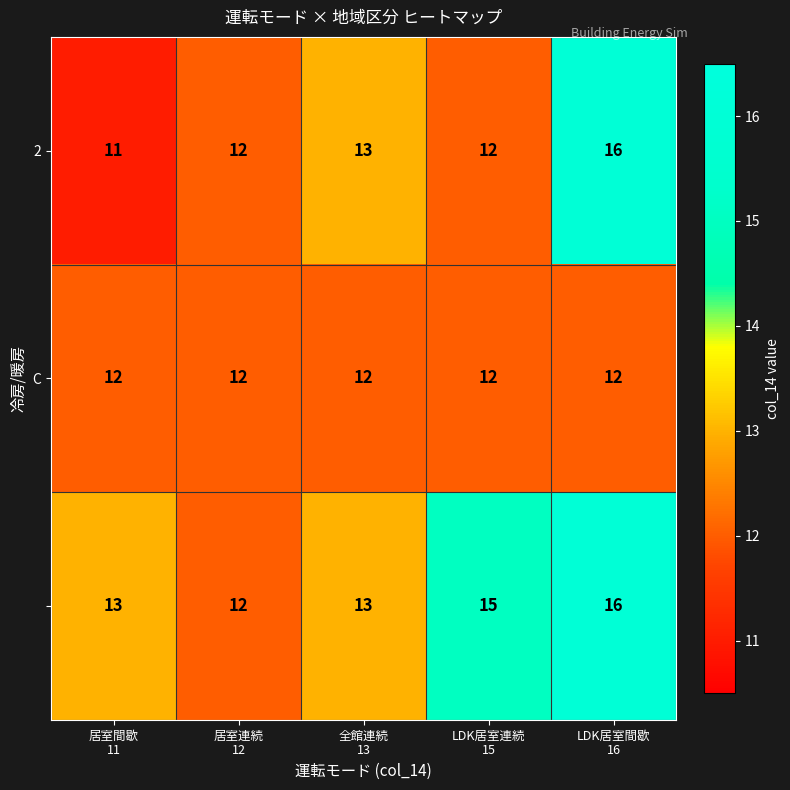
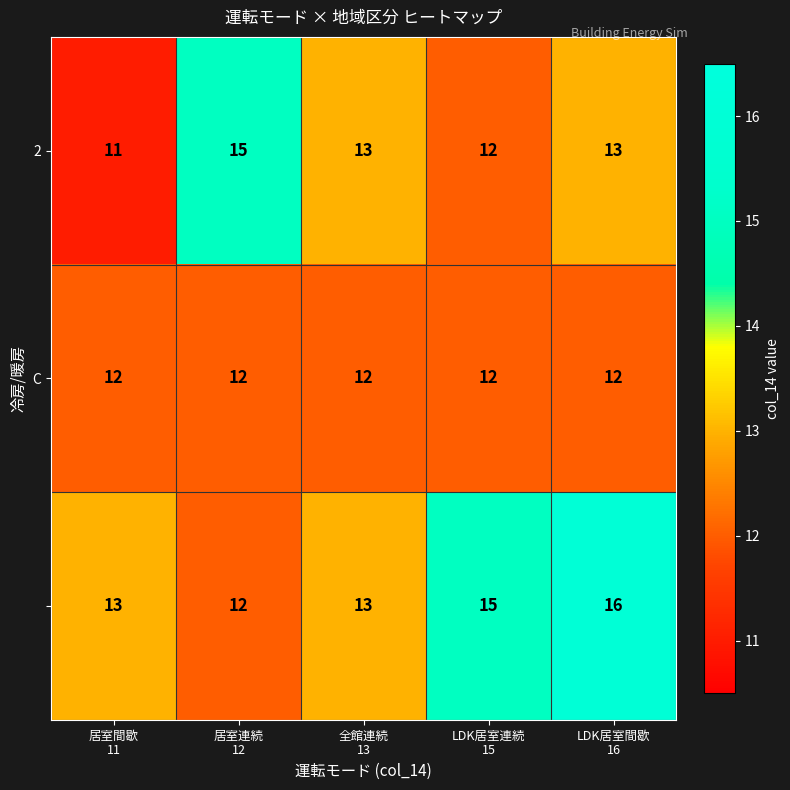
  {
    "2": {
      "居室間歇 11": 11,
-     "居室連続 12": 12,
+     "居室連続 12": 15,
      "全館連続 13": 13,
      "LDK居室連続 15": 12,
-     "LDK居室間歇 16": 16
+     "LDK居室間歇 16": 13
    },
    "C": {
      "居室間歇 11": 12,
      "居室連続 12": 12,
      "全館連続 13": 12,
      "LDK居室連続 15": 12,
      "LDK居室間歇 16": 12
    }
  }
